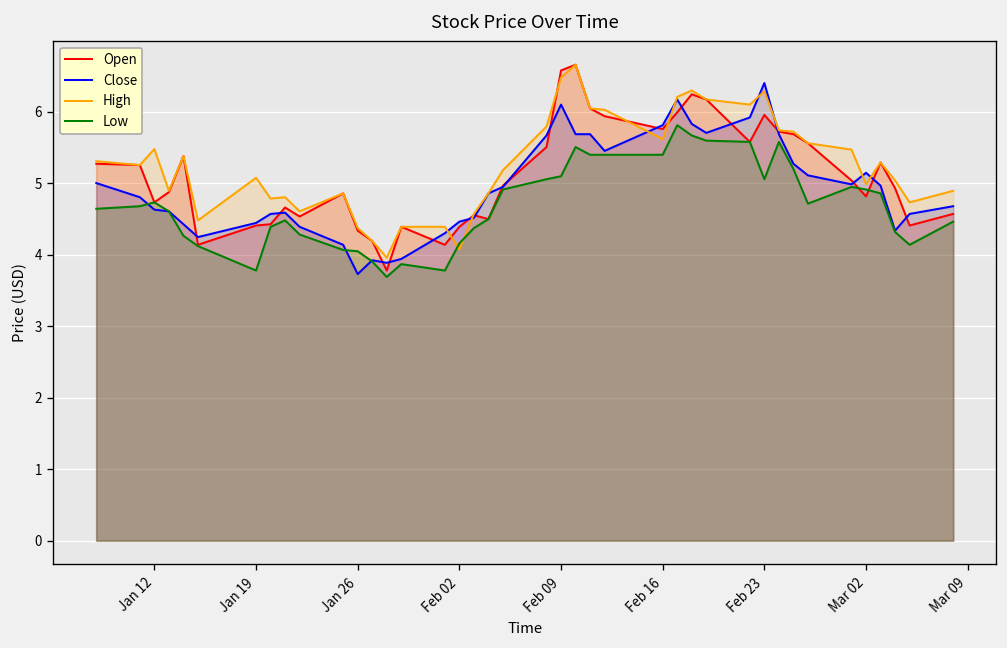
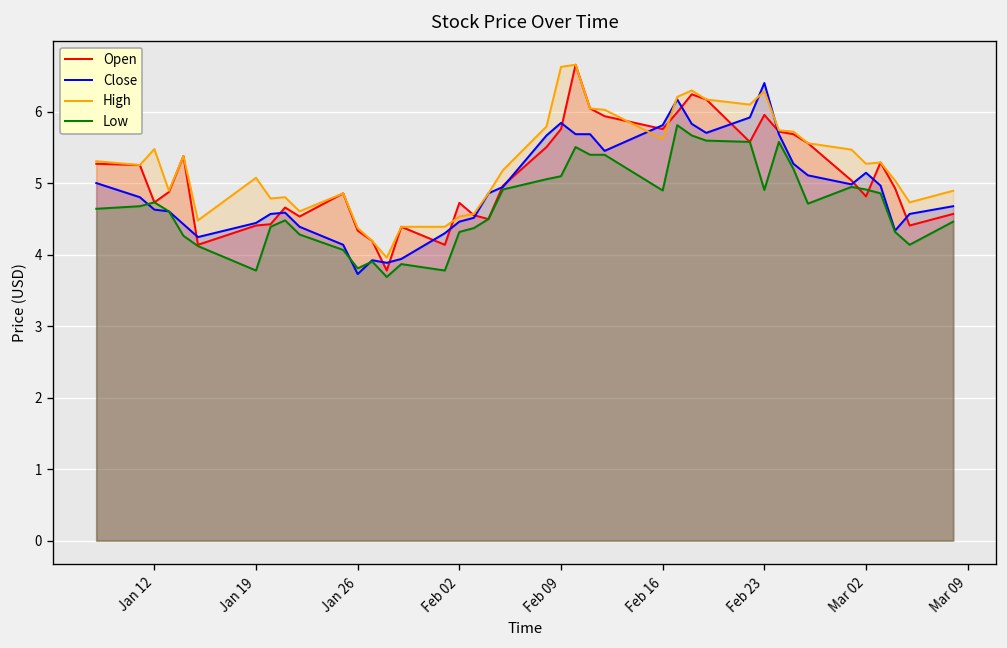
  {
    "Open": {
-     "Feb 02": 4.4,
-     "Feb 09": 6.6,
+     "Feb 02": 4.7,
+     "Feb 09": 5.8,
      "Feb 16": 5.8,
      "Feb 23": 6.0,
      "Mar 02": 4.8
    },
    "Close": {
      "Jan 12": 4.6,
      "Jan 26": 3.7,
      "Feb 02": 4.5,
-     "Feb 09": 6.1,
+     "Feb 09": 5.8,
      "Feb 16": 5.8,
      "Feb 23": 6.4,
      "Mar 02": 5.1
    },
    "High": {
      "Jan 12": 5.5,
      "Jan 19": 5.1,
-     "Feb 02": 4.1,
-     "Feb 09": 6.5,
+     "Feb 02": 4.5,
+     "Feb 09": 6.6,
      "Feb 16": 5.6,
      "Feb 23": 6.3,
-     "Mar 02": 5.0
+     "Mar 02": 5.3
    },
    "Low": {
      "Jan 19": 3.8,
-     "Jan 26": 4.1,
-     "Feb 02": 4.2,
+     "Jan 26": 3.8,
+     "Feb 02": 4.3,
      "Feb 09": 5.1,
-     "Feb 16": 5.4,
-     "Feb 23": 5.1,
+     "Feb 16": 4.9,
+     "Feb 23": 4.9,
      "Mar 02": 4.9
    }
  }
